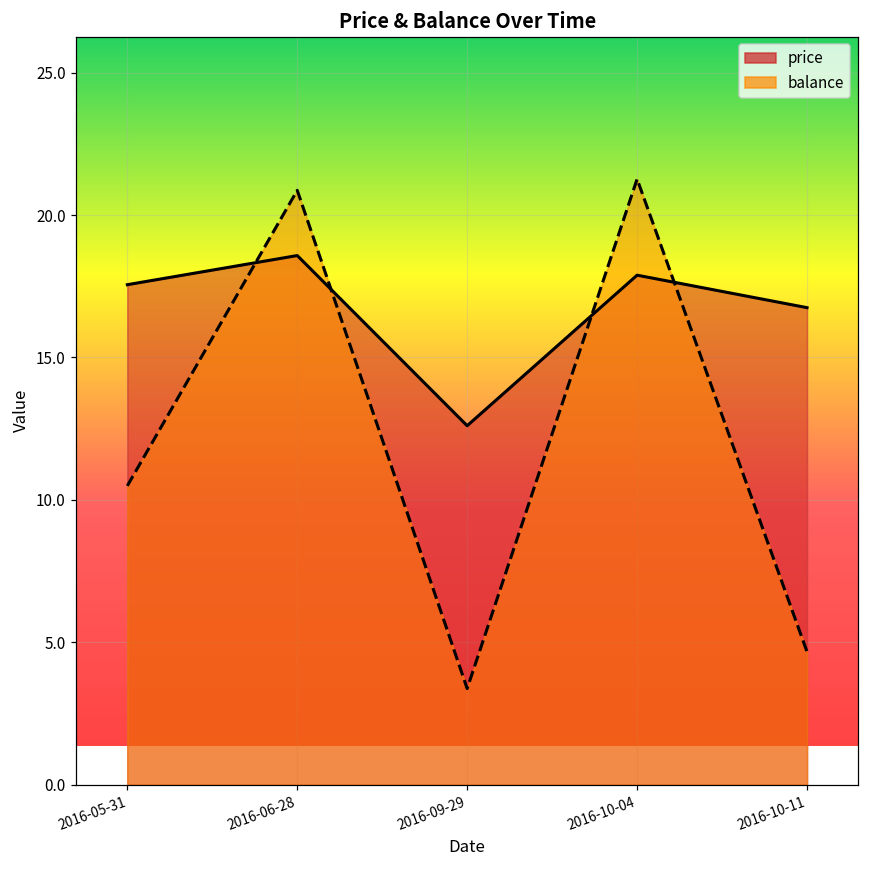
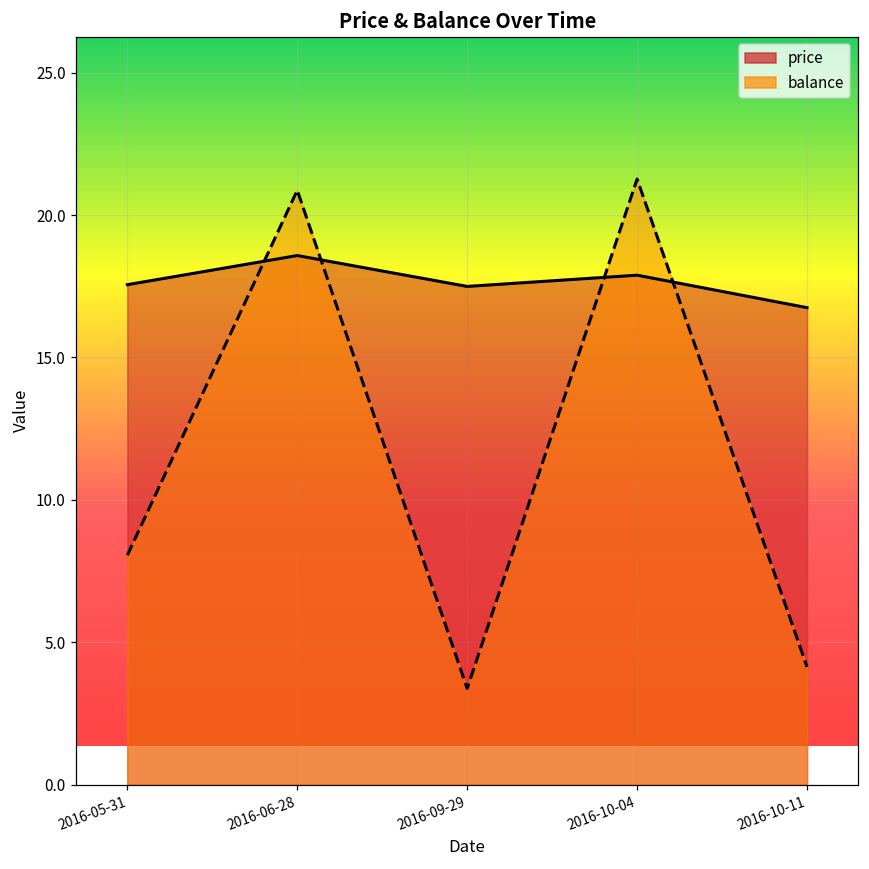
  {
    "price": {
      "2016-05-31": 17.6,
      "2016-06-28": 18.6,
-     "2016-09-29": 12.6,
+     "2016-09-29": 17.5,
      "2016-10-04": 17.9,
      "2016-10-11": 16.8
    },
    "balance": {
-     "2016-05-31": 10.5,
+     "2016-05-31": 8.1,
      "2016-06-28": 20.9,
      "2016-09-29": 3.4,
      "2016-10-04": 21.3,
-     "2016-10-11": 4.7
+     "2016-10-11": 4.1
    }
  }
